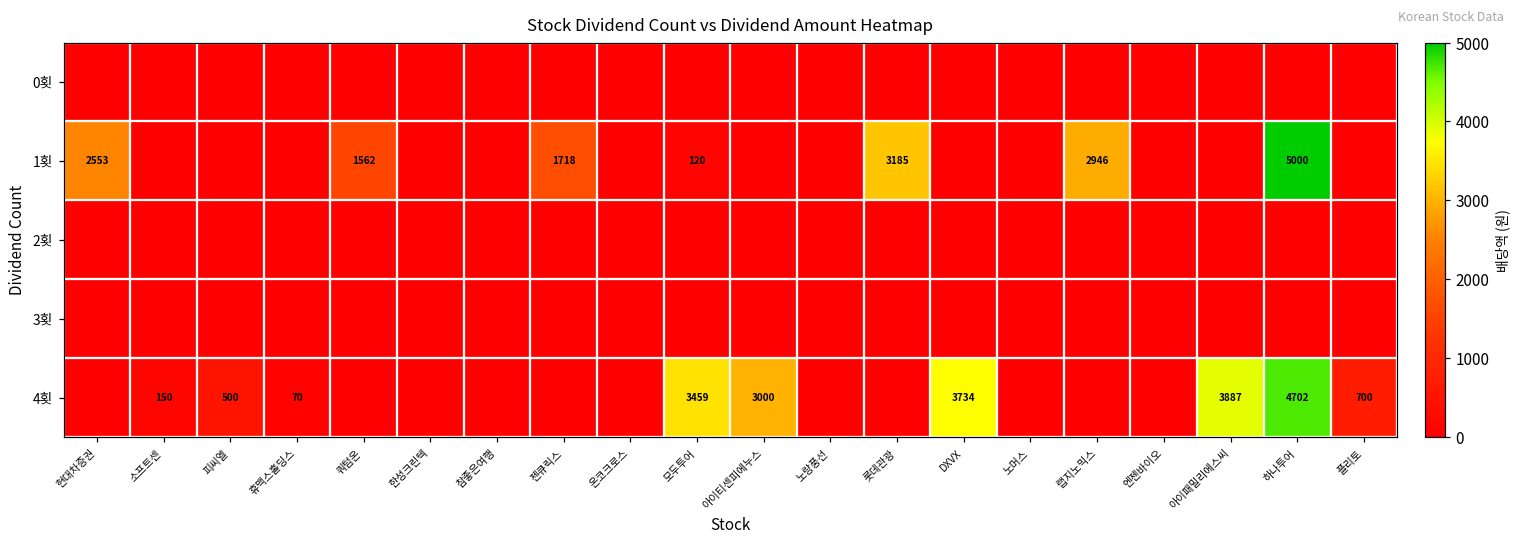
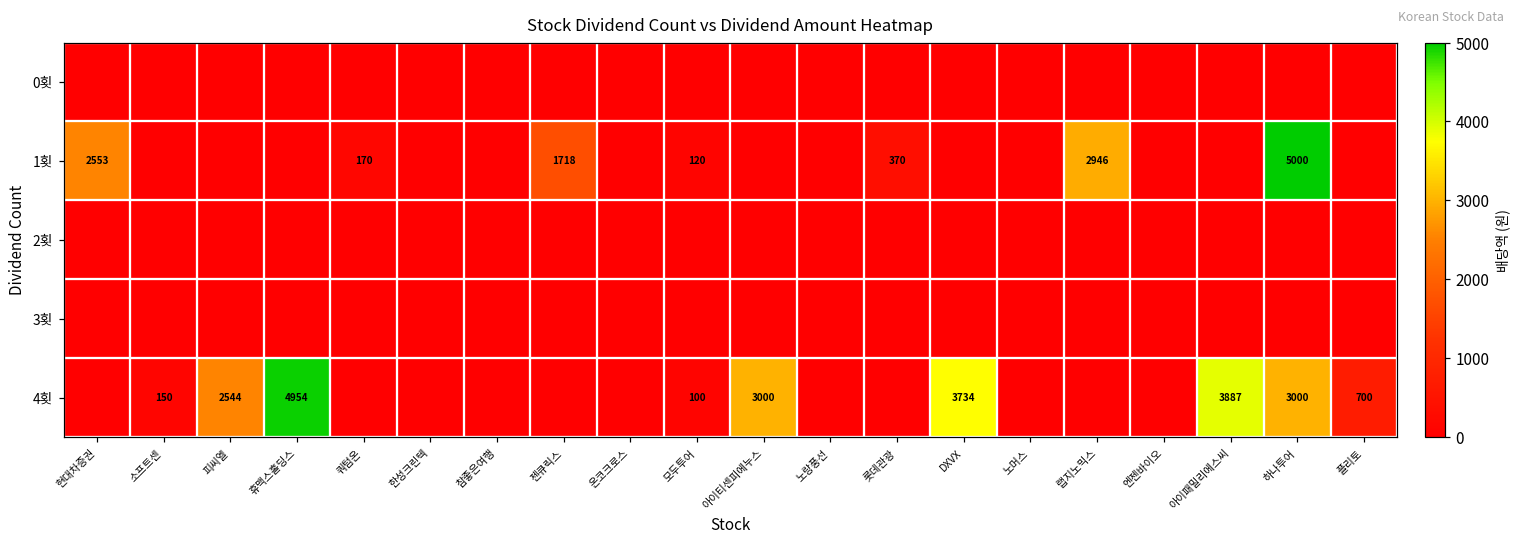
  {
    "1횟": {
      "현대차증권": 2553,
-     "쿼텀온": 1562,
+     "쿼텀온": 170,
      "젠큐릭스": 1718,
      "모두투어": 120,
-     "롯데관광": 3185,
+     "롯데관광": 370,
      "랩지노믹스": 2946,
      "하나투어": 5000
    },
    "4횟": {
      "소프트센": 150,
-     "피씨엘": 500,
-     "휴맥스홀딩스": 70,
-     "모두투어": 3459,
+     "피씨엘": 2544,
+     "휴맥스홀딩스": 4954,
+     "모두투어": 100,
      "아이티센피에누스": 3000,
      "DXVX": 3734,
      "아이패밀리에스씨": 3887,
-     "하나투어": 4702,
+     "하나투어": 3000,
      "플리토": 700
    }
  }
